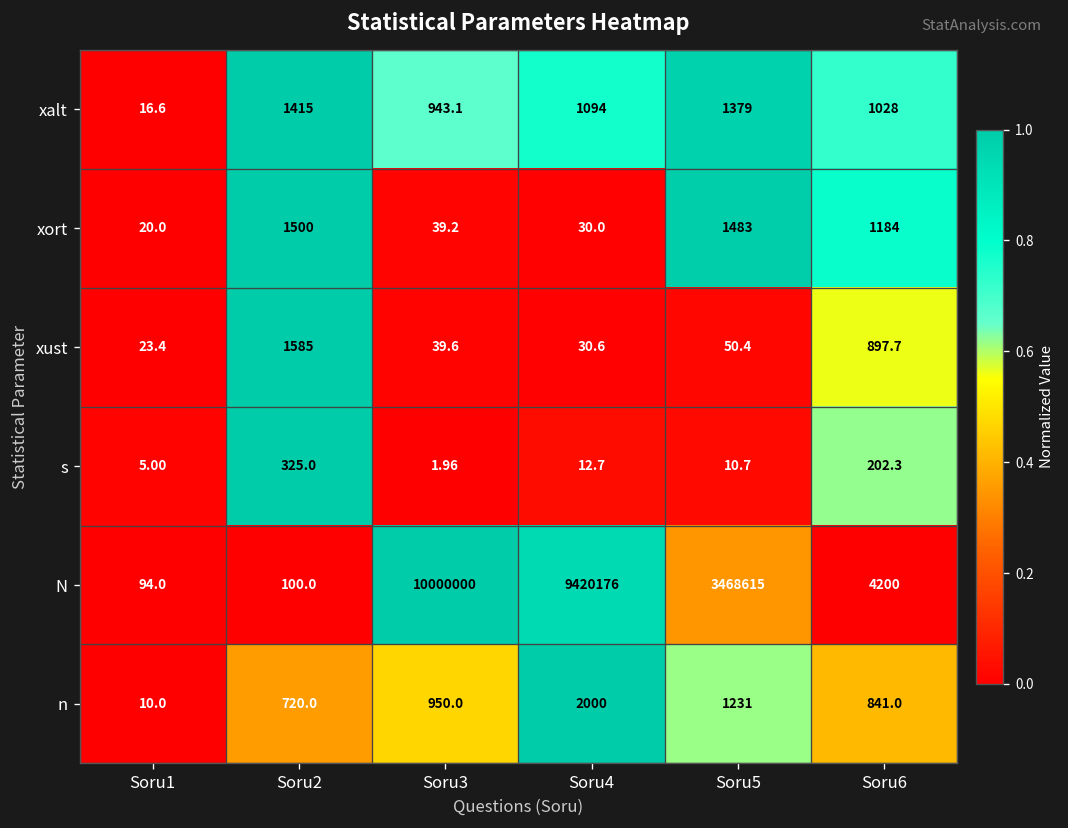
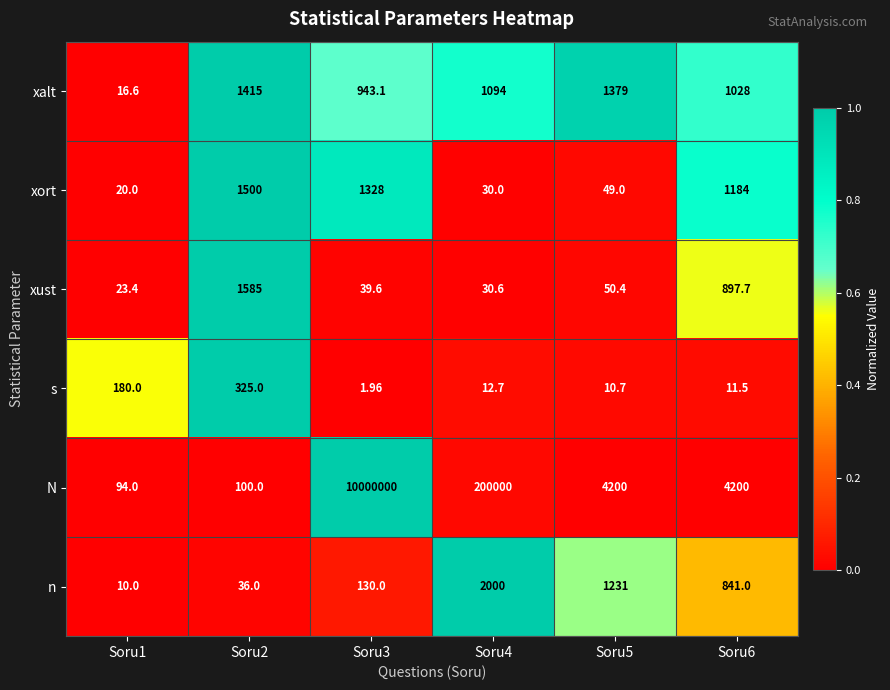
  {
    "xalt": {
      "Soru1": 16.6,
      "Soru2": 1415,
      "Soru3": 943.1,
      "Soru4": 1094,
      "Soru5": 1379,
      "Soru6": 1028
    },
    "xort": {
      "Soru1": 20.0,
      "Soru2": 1500,
-     "Soru3": 39.2,
+     "Soru3": 1328,
      "Soru4": 30.0,
-     "Soru5": 1483,
+     "Soru5": 49.0,
      "Soru6": 1184
    },
    "xust": {
      "Soru1": 23.4,
      "Soru2": 1585,
      "Soru3": 39.6,
      "Soru4": 30.6,
      "Soru5": 50.4,
      "Soru6": 897.7
    },
    "s": {
-     "Soru1": 5.00,
+     "Soru1": 180.0,
      "Soru2": 325.0,
      "Soru3": 1.96,
      "Soru4": 12.7,
      "Soru5": 10.7,
-     "Soru6": 202.3
+     "Soru6": 11.5
    },
    "N": {
      "Soru1": 94.0,
      "Soru2": 100.0,
      "Soru3": 10000000,
-     "Soru4": 9420176,
-     "Soru5": 3468615,
+     "Soru4": 200000,
+     "Soru5": 4200,
      "Soru6": 4200
    },
    "n": {
      "Soru1": 10.0,
-     "Soru2": 720.0,
-     "Soru3": 950.0,
+     "Soru2": 36.0,
+     "Soru3": 130.0,
      "Soru4": 2000,
      "Soru5": 1231,
      "Soru6": 841.0
    }
  }
